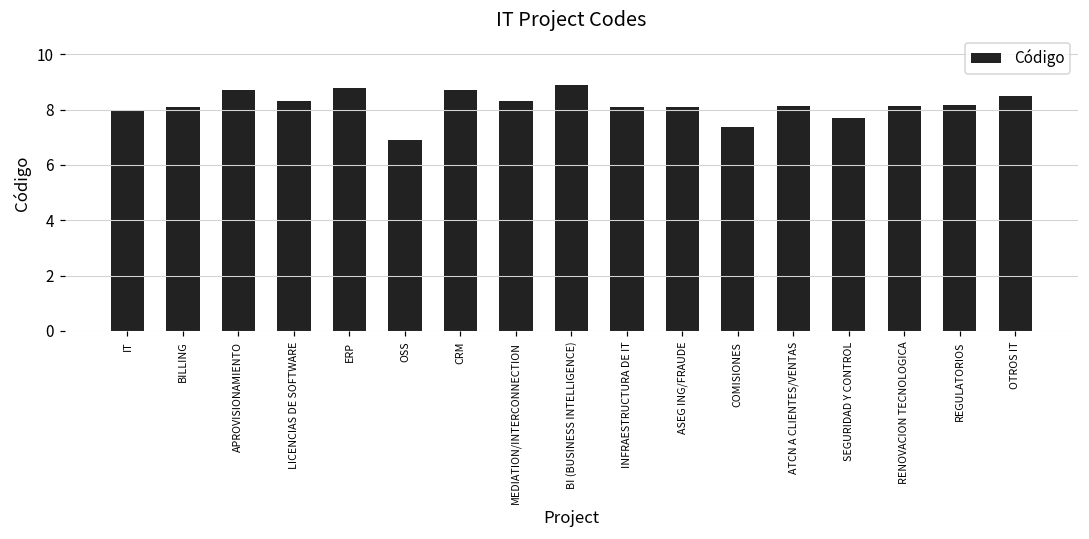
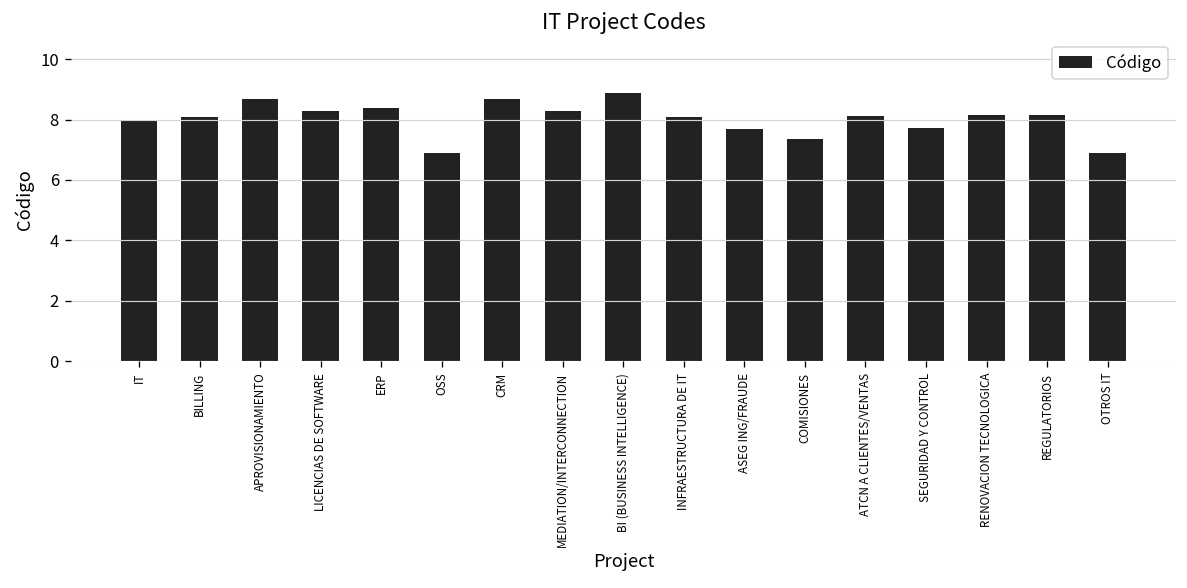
  {
    "IT": 8.0,
    "BILLING": 8.1,
    "APROVISIONAMIENTO": 8.7,
    "LICENCIAS DE SOFTWARE": 8.3,
-   "ERP": 8.8,
+   "ERP": 8.4,
    "OSS": 6.9,
    "CRM": 8.7,
    "MEDIATION/INTERCONNECTION": 8.3,
    "BI (BUSINESS INTELLIGENCE)": 8.9,
    "INFRAESTRUCTURA DE IT": 8.1,
-   "ASEG ING/FRAUDE": 8.1,
+   "ASEG ING/FRAUDE": 7.7,
    "COMISIONES": 7.4,
    "ATCN A CLIENTES/VENTAS": 8.1,
    "SEGURIDAD Y CONTROL": 7.7,
    "RENOVACION TECNOLOGICA": 8.2,
    "REGULATORIOS": 8.2,
-   "OTROS IT": 8.5
+   "OTROS IT": 6.9
  }
